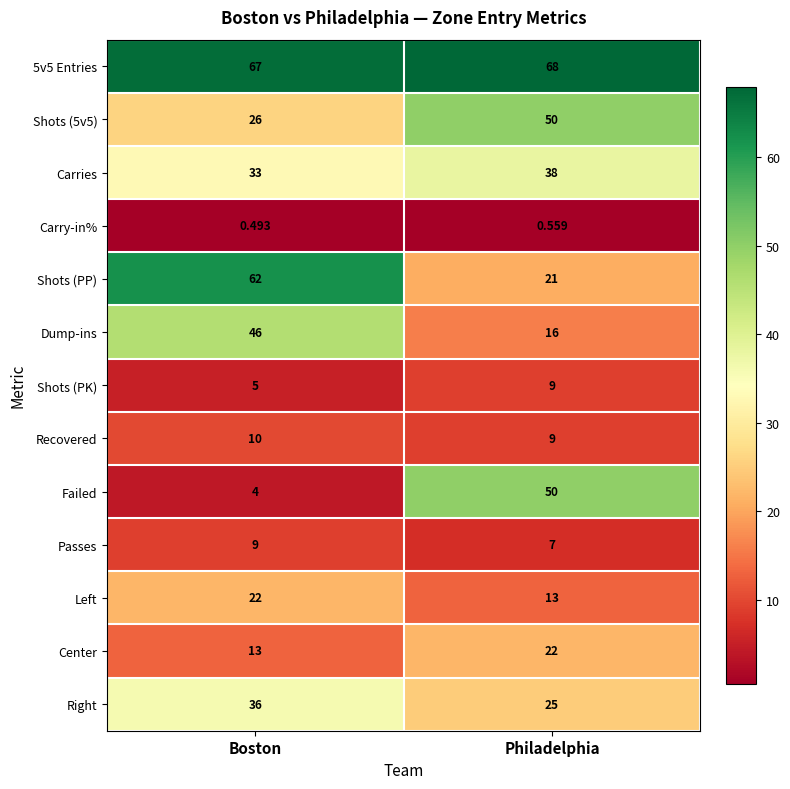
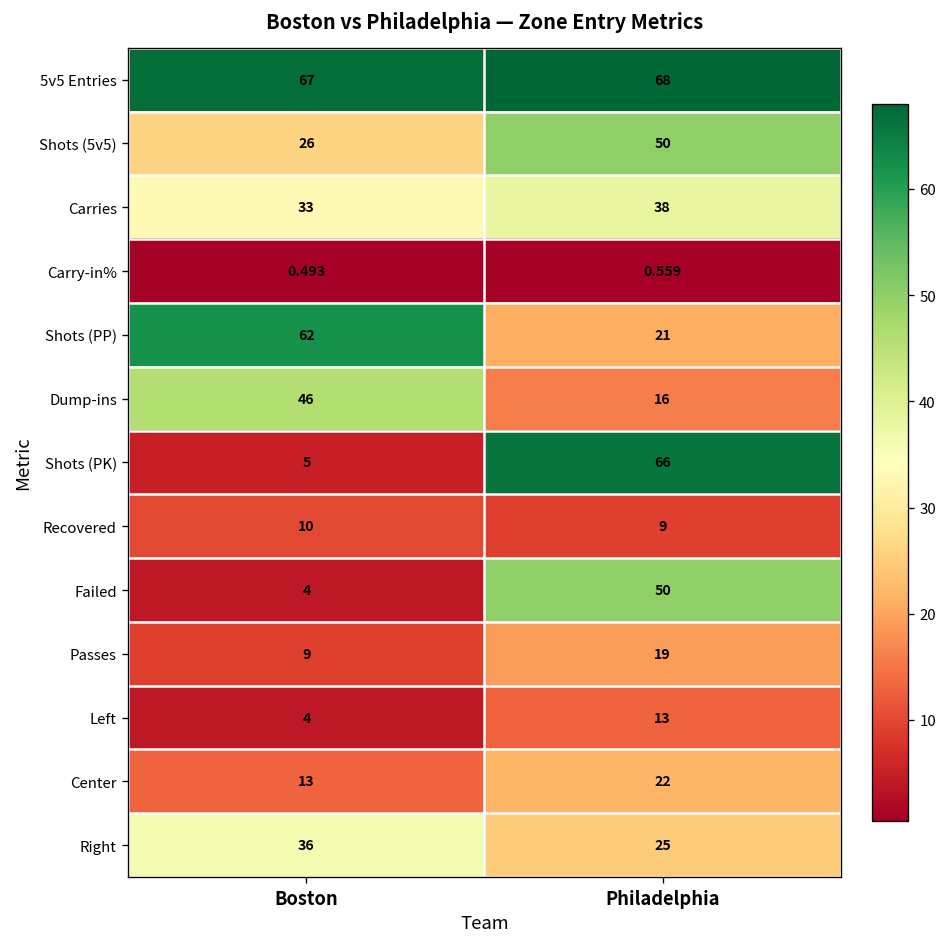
  {
    "5v5 Entries": {
      "Boston": 67,
      "Philadelphia": 68
    },
    "Shots (5v5)": {
      "Boston": 26,
      "Philadelphia": 50
    },
    "Carries": {
      "Boston": 33,
      "Philadelphia": 38
    },
    "Carry-in%": {
      "Boston": 0.493,
      "Philadelphia": 0.559
    },
    "Shots (PP)": {
      "Boston": 62,
      "Philadelphia": 21
    },
    "Dump-ins": {
      "Boston": 46,
      "Philadelphia": 16
    },
    "Shots (PK)": {
      "Boston": 5,
-     "Philadelphia": 9
+     "Philadelphia": 66
    },
    "Recovered": {
      "Boston": 10,
      "Philadelphia": 9
    },
    "Failed": {
      "Boston": 4,
      "Philadelphia": 50
    },
    "Passes": {
      "Boston": 9,
-     "Philadelphia": 7
+     "Philadelphia": 19
    },
    "Left": {
-     "Boston": 22,
+     "Boston": 4,
      "Philadelphia": 13
    },
    "Center": {
      "Boston": 13,
      "Philadelphia": 22
    },
    "Right": {
      "Boston": 36,
      "Philadelphia": 25
    }
  }
